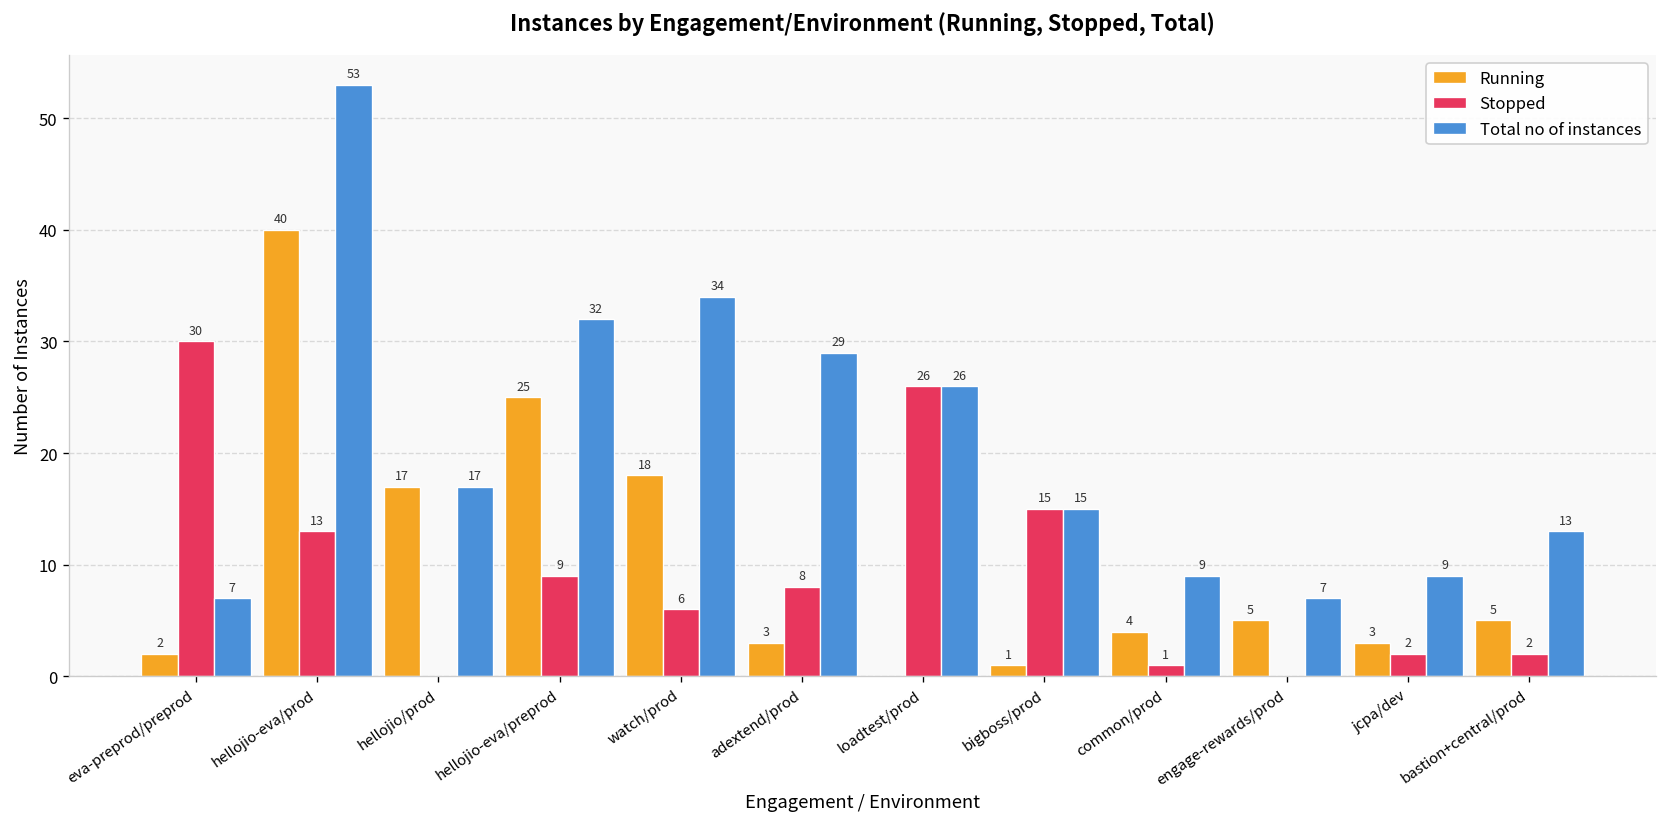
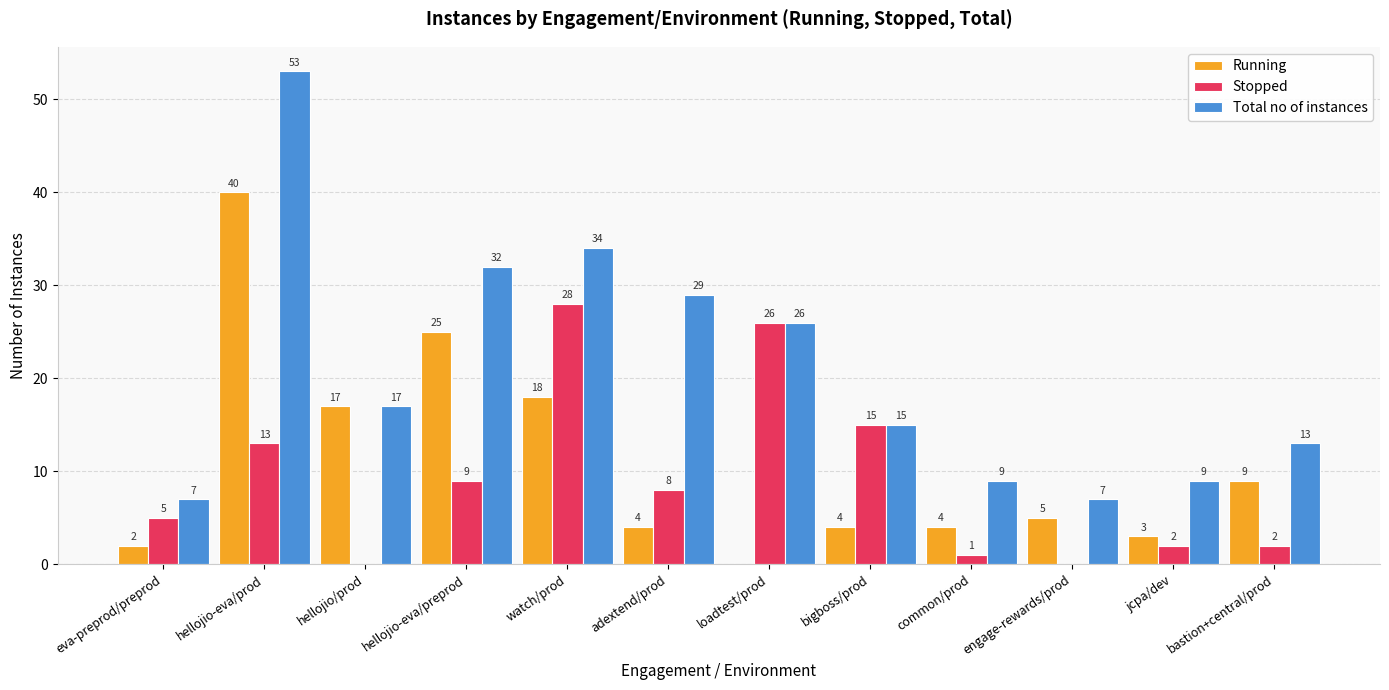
  {
    "Running": {
      "eva-preprod/preprod": 2,
      "hellojio-eva/prod": 40,
      "hellojio/prod": 17,
      "hellojio-eva/preprod": 25,
      "watch/prod": 18,
-     "adextend/prod": 3,
-     "bigboss/prod": 1,
+     "adextend/prod": 4,
+     "bigboss/prod": 4,
      "common/prod": 4,
      "engage-rewards/prod": 5,
      "jcpa/dev": 3,
-     "bastion+central/prod": 5
+     "bastion+central/prod": 9
    },
    "Stopped": {
-     "eva-preprod/preprod": 30,
+     "eva-preprod/preprod": 5,
      "hellojio-eva/prod": 13,
      "hellojio-eva/preprod": 9,
-     "watch/prod": 6,
+     "watch/prod": 28,
      "adextend/prod": 8,
      "loadtest/prod": 26,
      "bigboss/prod": 15,
      "common/prod": 1,
      "jcpa/dev": 2,
      "bastion+central/prod": 2
    },
    "Total no of instances": {
      "eva-preprod/preprod": 7,
      "hellojio-eva/prod": 53,
      "hellojio/prod": 17,
      "hellojio-eva/preprod": 32,
      "watch/prod": 34,
      "adextend/prod": 29,
      "loadtest/prod": 26,
      "bigboss/prod": 15,
      "common/prod": 9,
      "engage-rewards/prod": 7,
      "jcpa/dev": 9,
      "bastion+central/prod": 13
    }
  }
